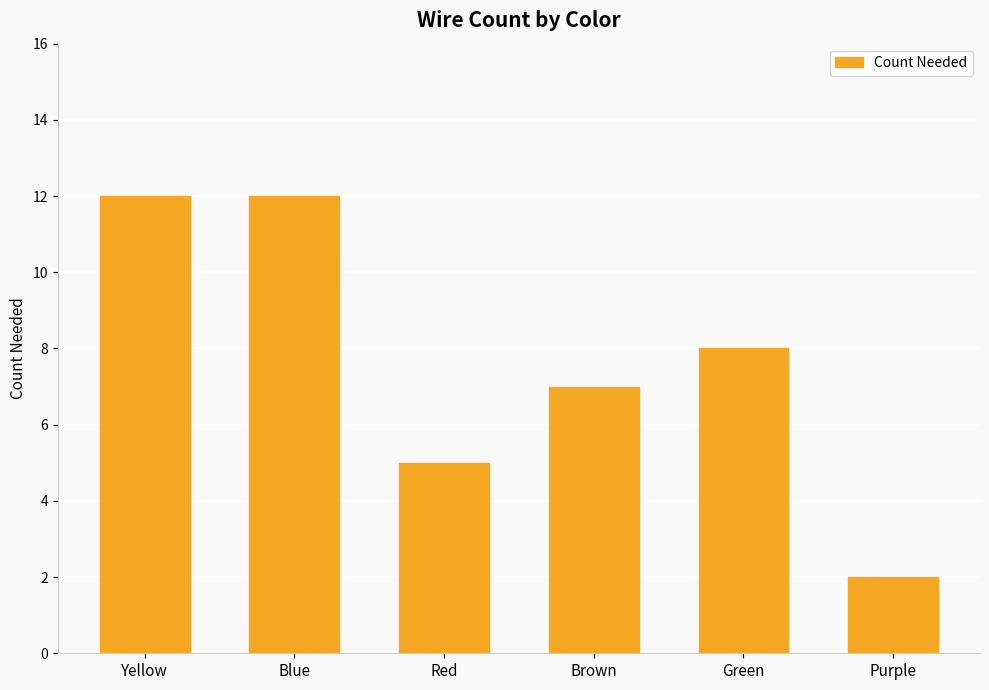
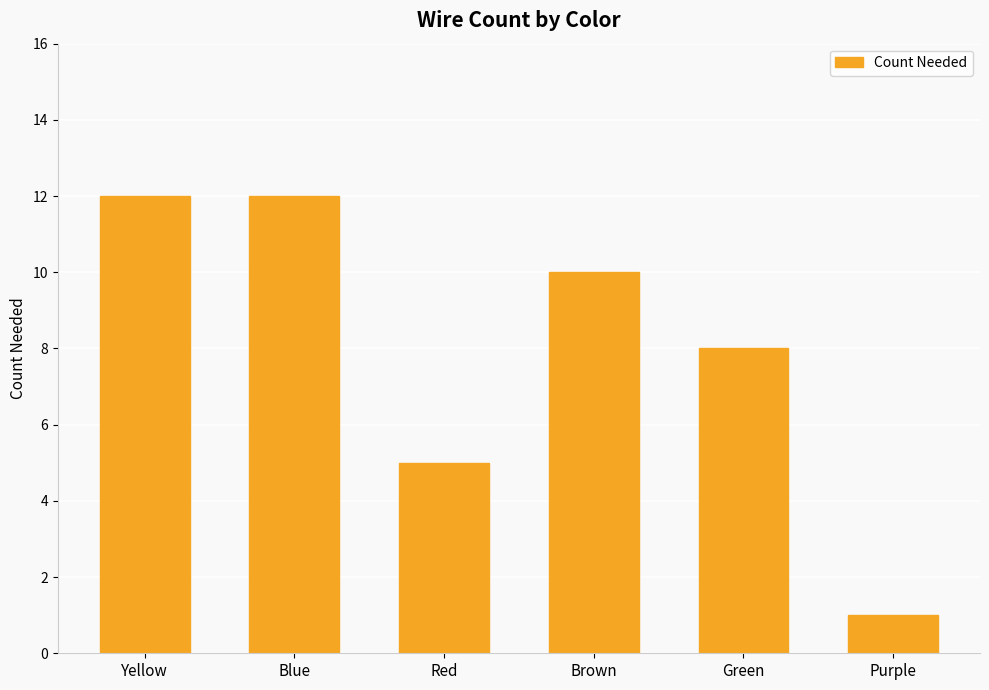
  {
    "Yellow": 12,
    "Blue": 12,
    "Red": 5,
-   "Brown": 7,
+   "Brown": 10,
    "Green": 8,
-   "Purple": 2
+   "Purple": 1
  }
